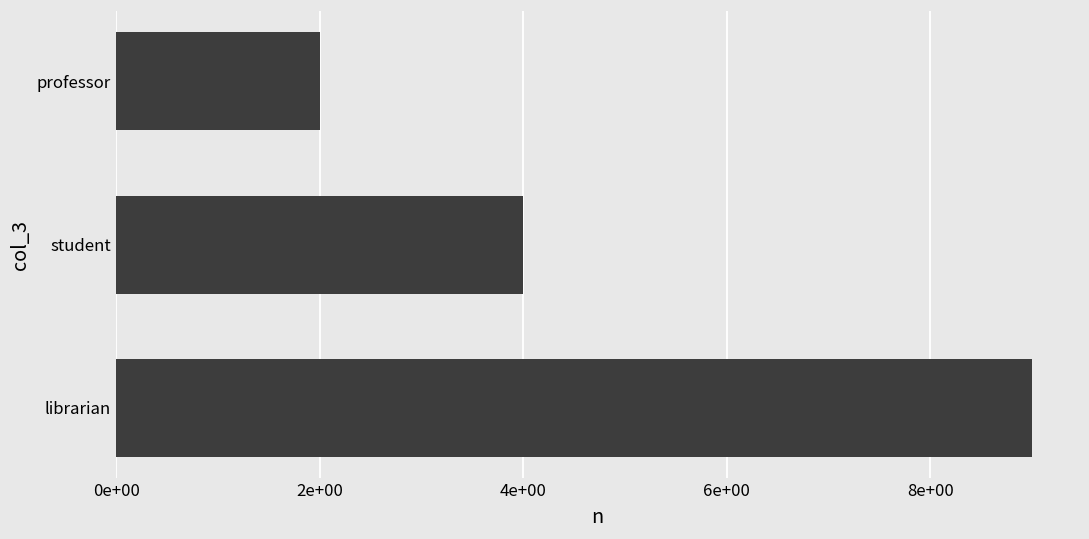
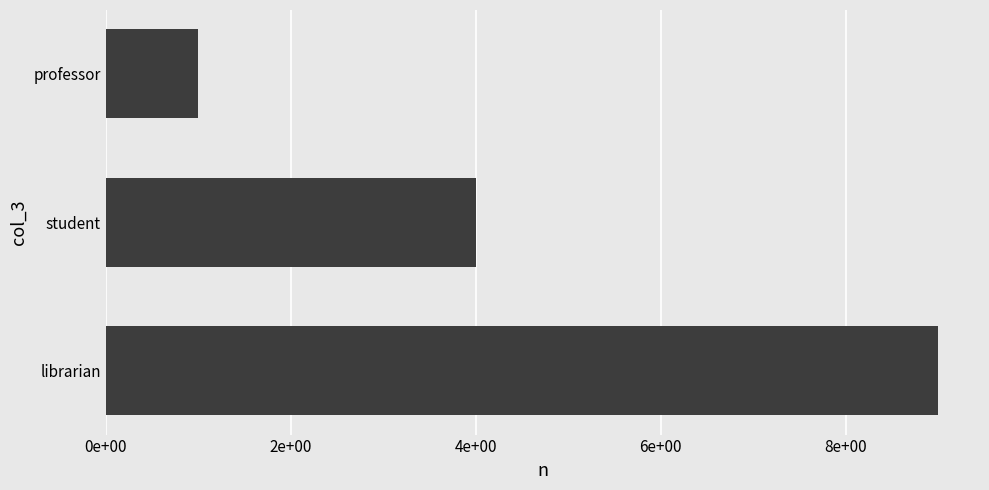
  {
-   "professor": 2,
+   "professor": 1,
    "student": 4,
    "librarian": 9
  }
